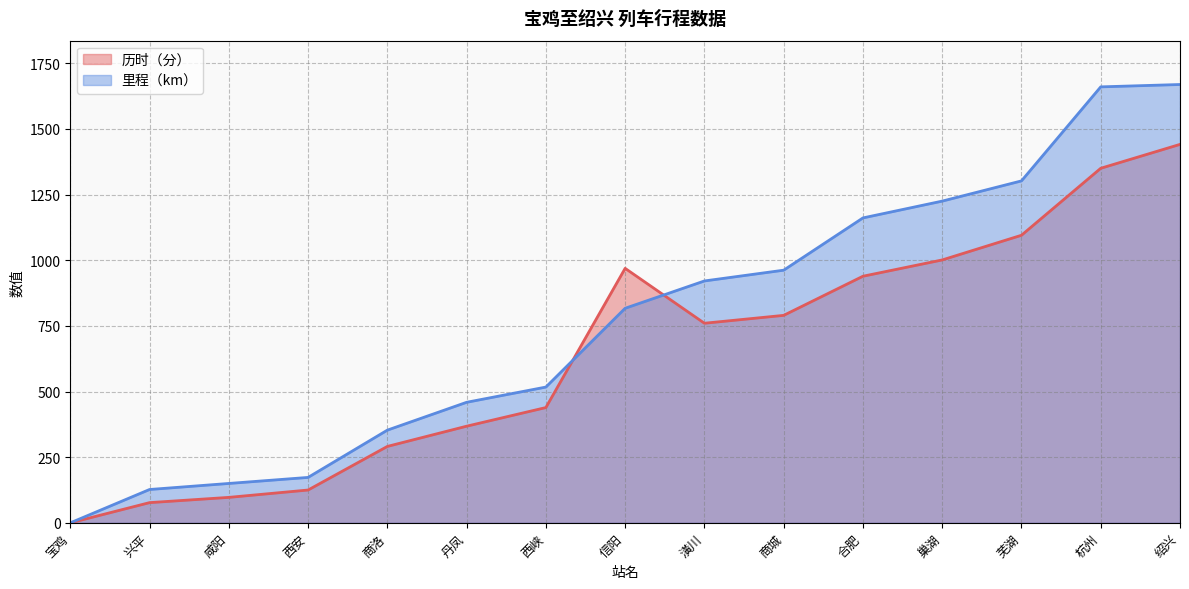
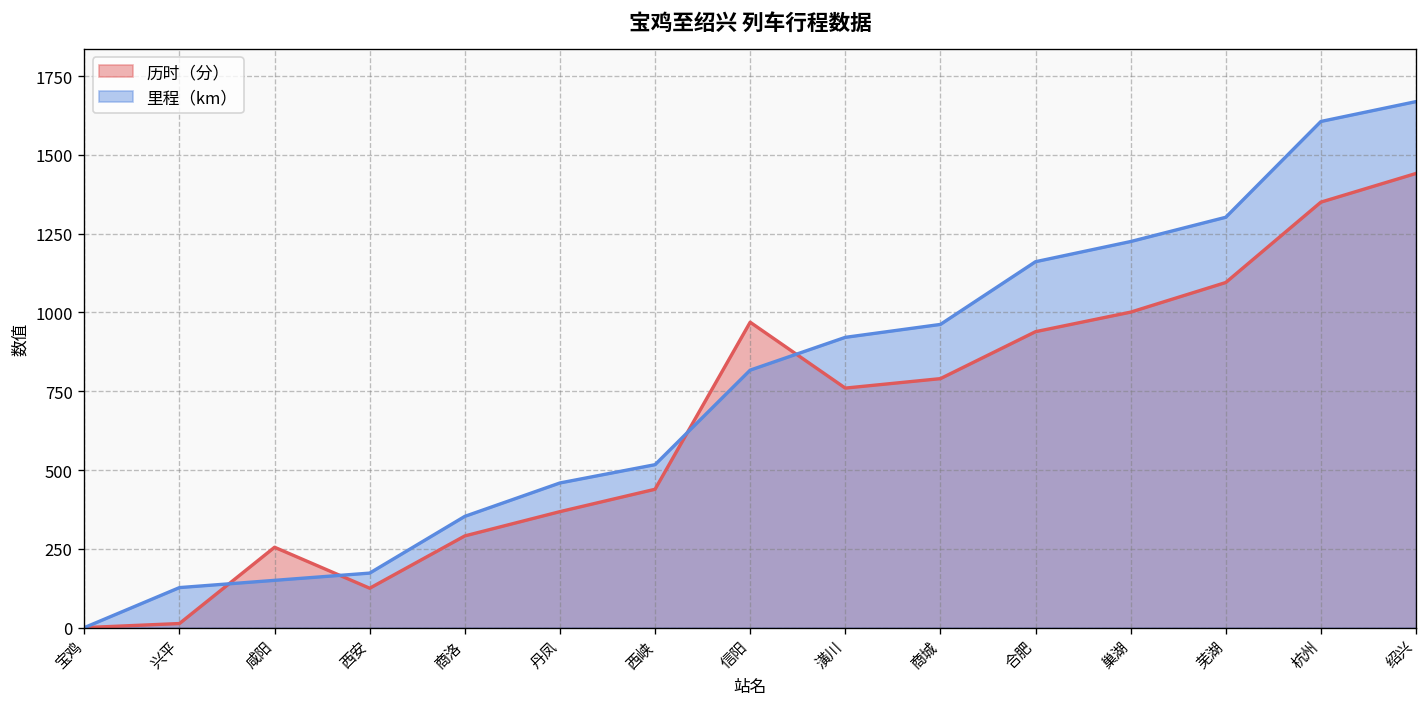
  {
    "历时（分）": {
-     "兴平": 80,
-     "咸阳": 100,
+     "兴平": 10,
+     "咸阳": 260,
      "西安": 130,
      "商洛": 290,
      "丹凤": 370,
      "西峡": 440,
      "信阳": 970,
      "潢川": 760,
      "商城": 790,
      "合肥": 940,
      "巢湖": 1000,
      "芜湖": 1100,
      "杭州": 1350,
      "绍兴": 1440
    },
    "里程（km）": {
      "兴平": 130,
      "咸阳": 150,
      "西安": 170,
      "商洛": 350,
      "丹凤": 460,
      "西峡": 520,
      "信阳": 820,
      "潢川": 920,
      "商城": 960,
      "合肥": 1160,
      "巢湖": 1230,
      "芜湖": 1300,
-     "杭州": 1660,
+     "杭州": 1610,
      "绍兴": 1670
    }
  }
